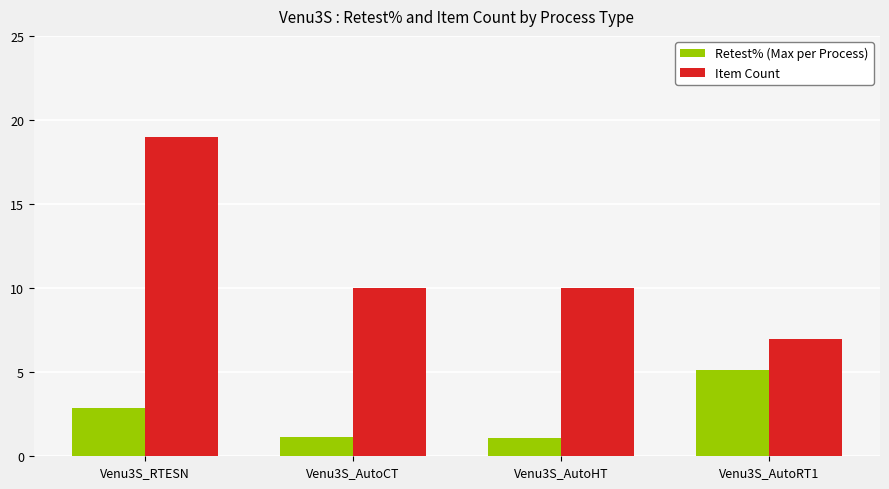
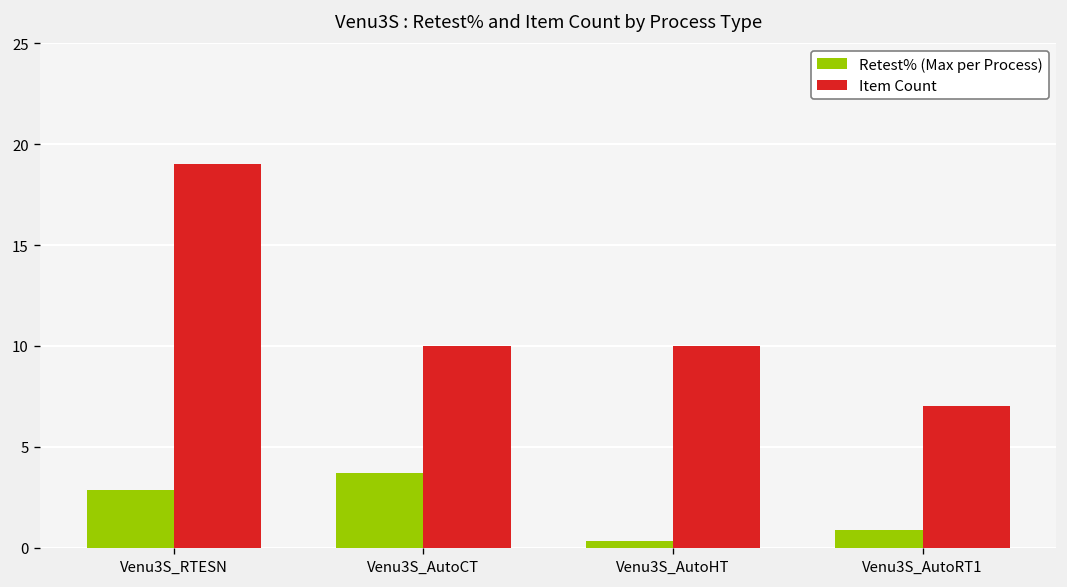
  {
    "Retest% (Max per Process)": {
      "Venu3S_RTESN": 2.9,
-     "Venu3S_AutoCT": 1.2,
-     "Venu3S_AutoHT": 1.1,
-     "Venu3S_AutoRT1": 5.2
+     "Venu3S_AutoCT": 3.7,
+     "Venu3S_AutoHT": 0.3,
+     "Venu3S_AutoRT1": 0.9
    },
    "Item Count": {
      "Venu3S_RTESN": 19.0,
      "Venu3S_AutoCT": 10.0,
      "Venu3S_AutoHT": 10.0,
      "Venu3S_AutoRT1": 7.0
    }
  }
